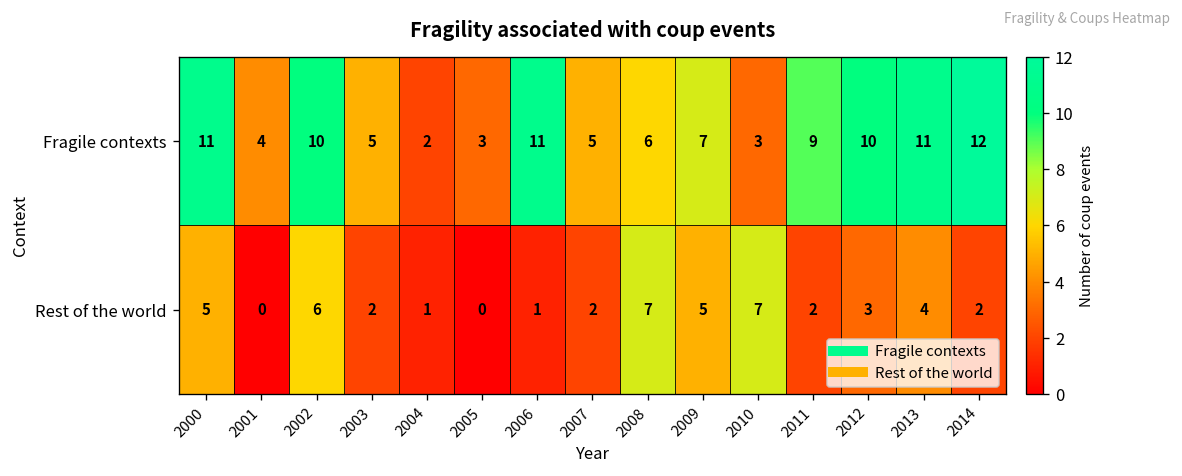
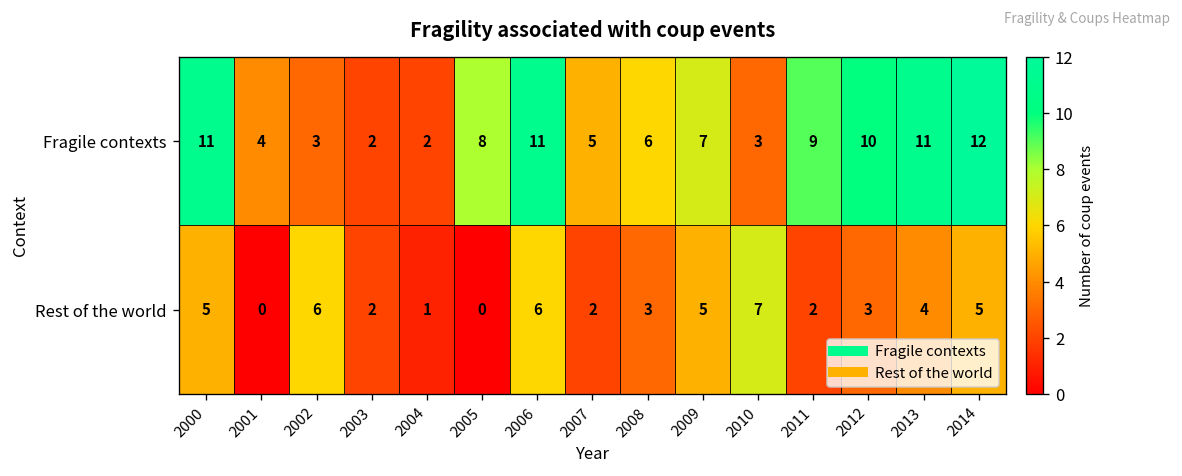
  {
    "Fragile contexts": {
      "2000": 11,
      "2001": 4,
-     "2002": 10,
-     "2003": 5,
+     "2002": 3,
+     "2003": 2,
      "2004": 2,
-     "2005": 3,
+     "2005": 8,
      "2006": 11,
      "2007": 5,
      "2008": 6,
      "2009": 7,
      "2010": 3,
      "2011": 9,
      "2012": 10,
      "2013": 11,
      "2014": 12
    },
    "Rest of the world": {
      "2000": 5,
      "2001": 0,
      "2002": 6,
      "2003": 2,
      "2004": 1,
      "2005": 0,
-     "2006": 1,
+     "2006": 6,
      "2007": 2,
-     "2008": 7,
+     "2008": 3,
      "2009": 5,
      "2010": 7,
      "2011": 2,
      "2012": 3,
      "2013": 4,
-     "2014": 2
+     "2014": 5
    }
  }
